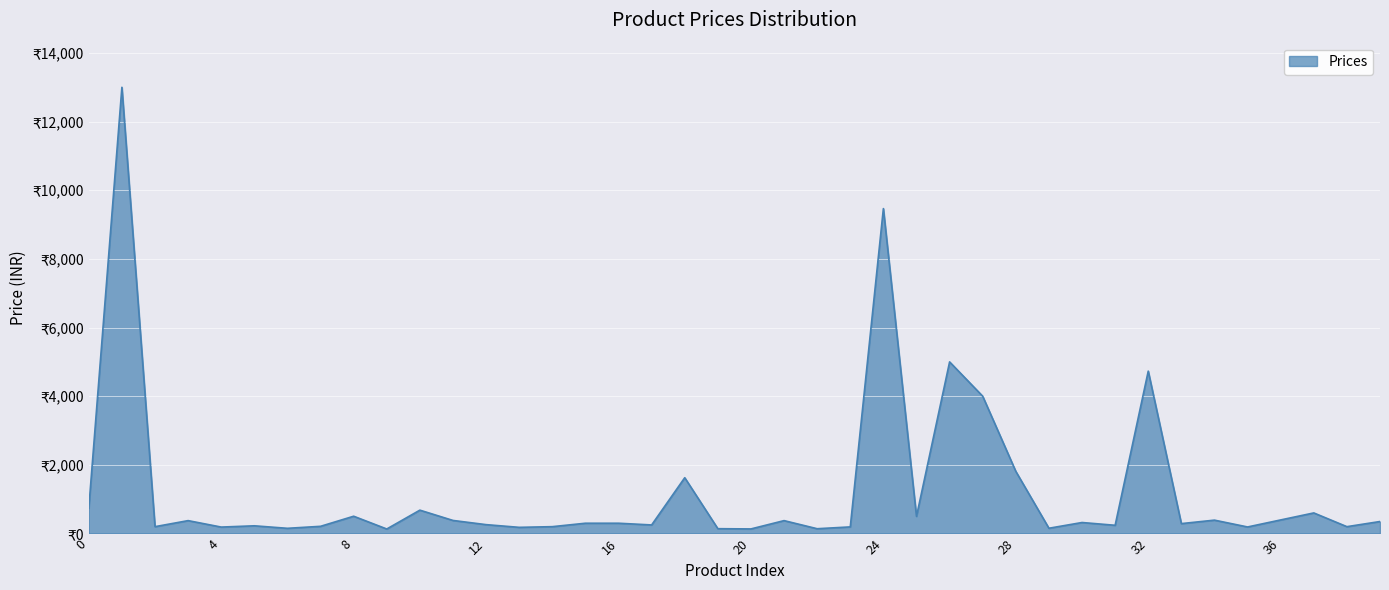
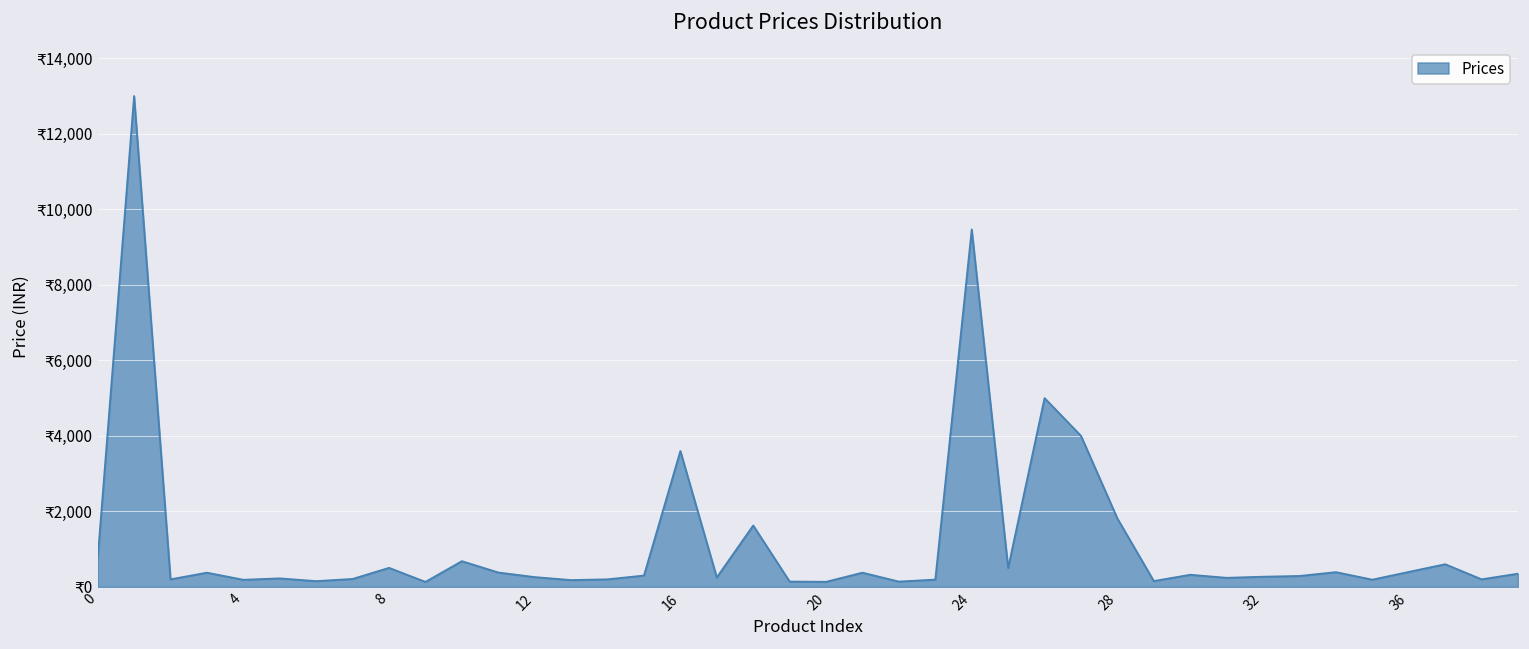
  {
    "0": "₹700",
    "4": "₹200",
    "8": "₹500",
    "12": "₹300",
-   "16": "₹300",
+   "16": "₹3,600",
    "20": "₹100",
    "24": "₹9,500",
    "28": "₹1,800",
-   "32": "₹4,700",
+   "32": "₹300",
    "36": "₹400"
  }
